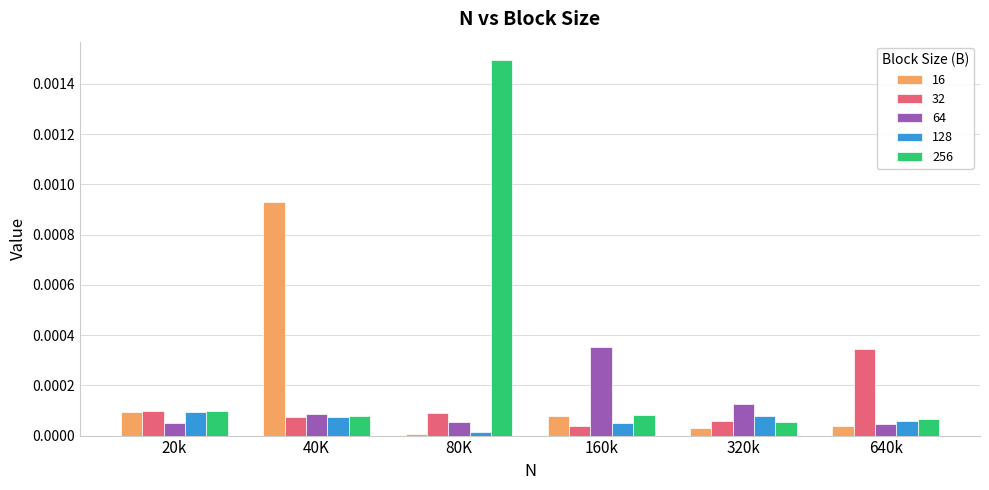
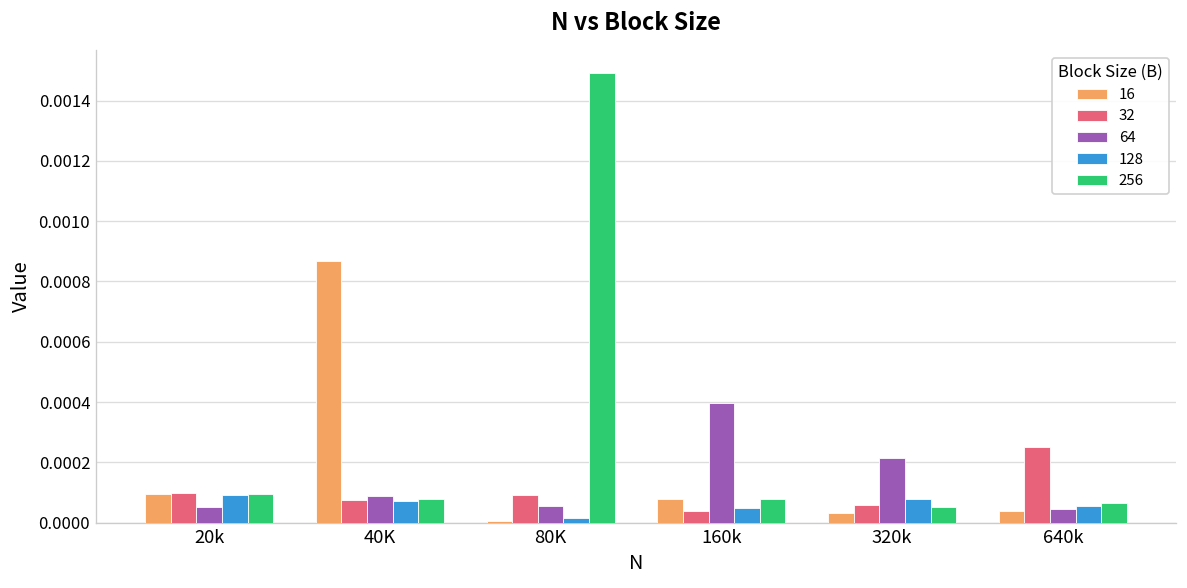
  {
    "16": {
      "20k": 0.00009,
-     "40K": 0.00093,
+     "40K": 0.00087,
      "160k": 0.00008,
      "320k": 0.00003,
      "640k": 0.00004
    },
    "32": {
      "20k": 0.00010,
      "40K": 0.00007,
      "80K": 0.00009,
      "160k": 0.00004,
      "320k": 0.00006,
-     "640k": 0.00035
+     "640k": 0.00025
    },
    "64": {
      "20k": 0.00005,
      "40K": 0.00009,
      "80K": 0.00006,
-     "160k": 0.00035,
-     "320k": 0.00013,
+     "160k": 0.00040,
+     "320k": 0.00022,
      "640k": 0.00005
    },
    "128": {
      "20k": 0.00009,
      "40K": 0.00007,
      "80K": 0.00001,
      "160k": 0.00005,
      "320k": 0.00008,
      "640k": 0.00006
    },
    "256": {
      "20k": 0.00010,
      "40K": 0.00008,
      "80K": 0.00149,
      "160k": 0.00008,
      "320k": 0.00005,
      "640k": 0.00007
    }
  }
